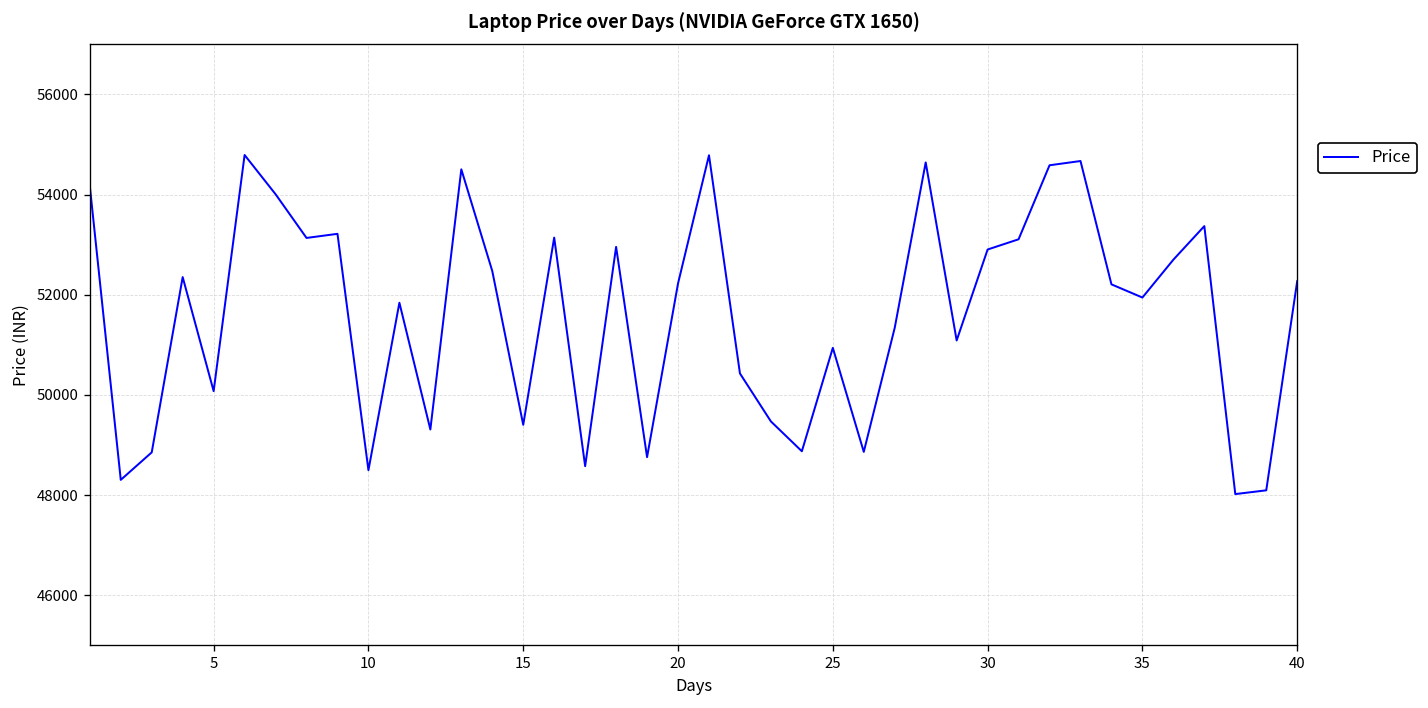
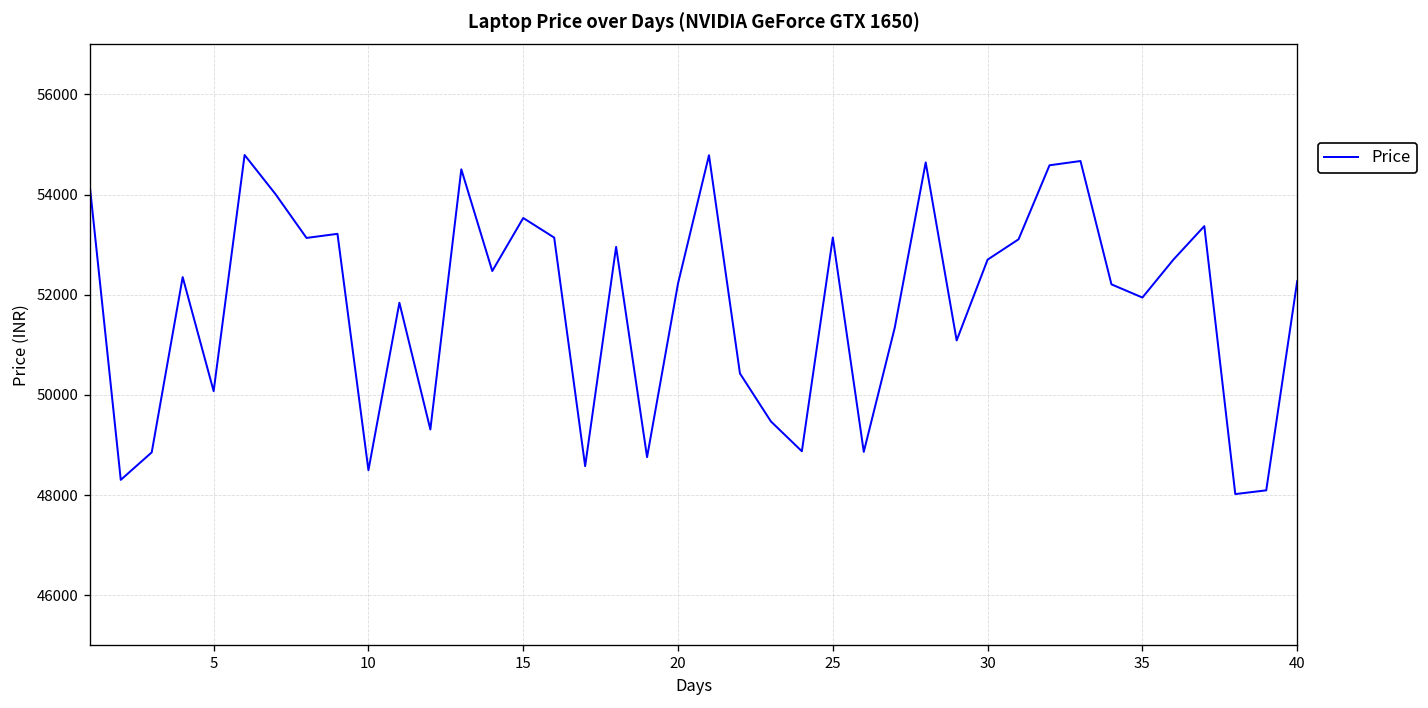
  {
    "5": 50100,
    "10": 48500,
-   "15": 49400,
+   "15": 53500,
    "20": 52200,
-   "25": 50900,
-   "30": 52900,
+   "25": 53100,
+   "30": 52700,
    "35": 51900,
    "40": 52300
  }
